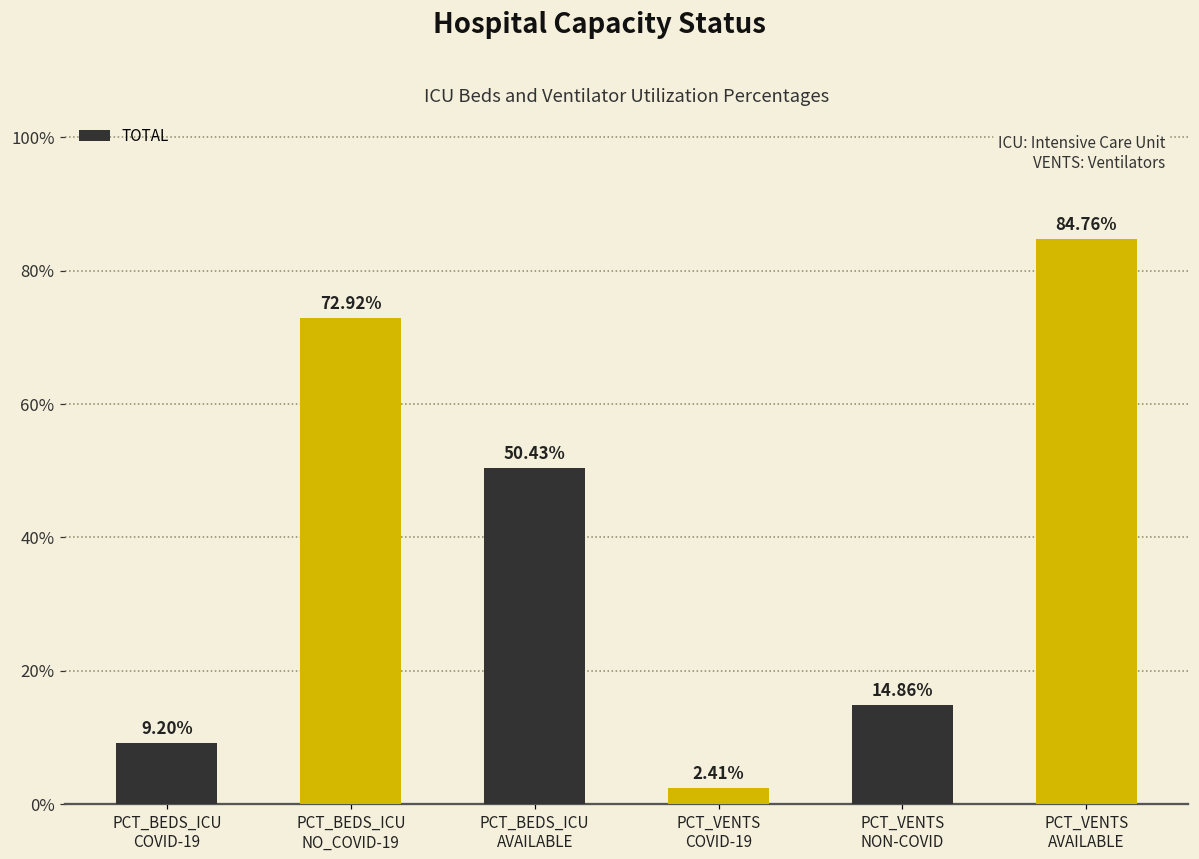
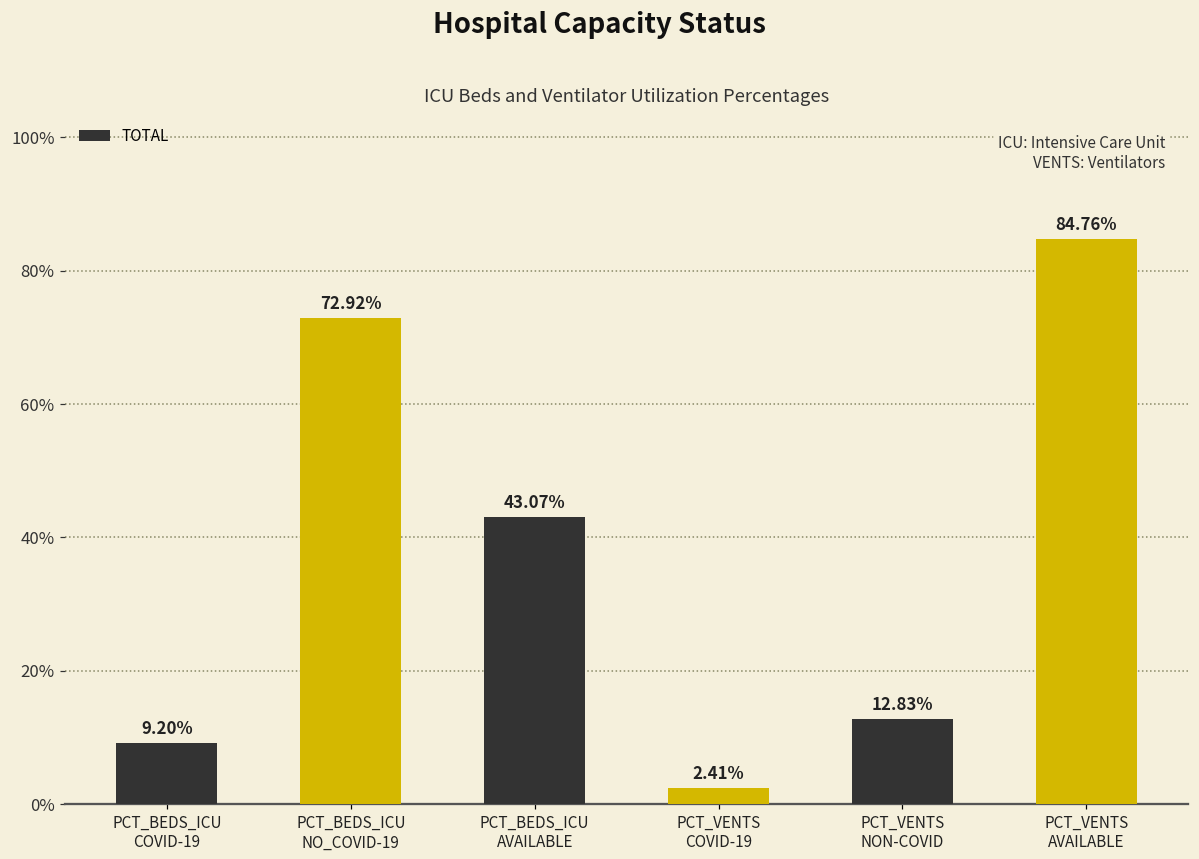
  {
    "PCT_BEDS_ICU COVID-19": "9.20%",
    "PCT_BEDS_ICU NO_COVID-19": "72.92%",
-   "PCT_BEDS_ICU AVAILABLE": "50.43%",
+   "PCT_BEDS_ICU AVAILABLE": "43.07%",
    "PCT_VENTS COVID-19": "2.41%",
-   "PCT_VENTS NON-COVID": "14.86%",
+   "PCT_VENTS NON-COVID": "12.83%",
    "PCT_VENTS AVAILABLE": "84.76%"
  }
